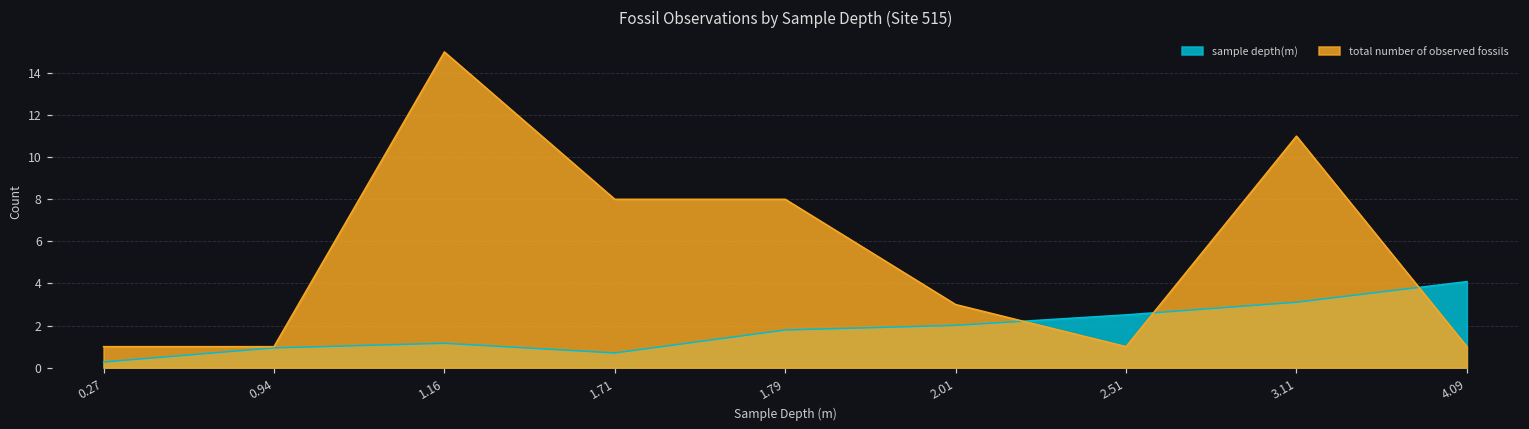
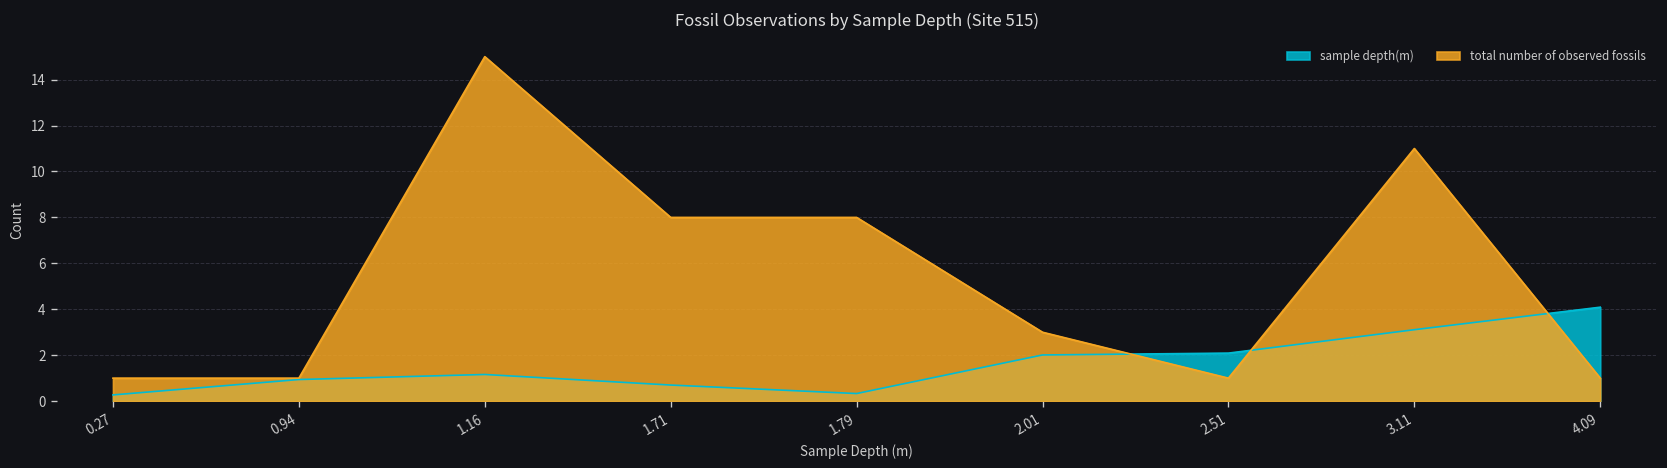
  {
    "sample depth(m)": {
      "0.27": 0.3,
      "1.16": 1.2,
      "1.71": 0.7,
-     "1.79": 1.8,
+     "1.79": 0.3,
      "2.01": 2.0,
-     "2.51": 2.5,
+     "2.51": 2.1,
      "3.11": 3.1,
      "4.09": 4.1
    },
    "total number of observed fossils": {
      "0.27": 1.0,
      "1.16": 15.0,
      "1.71": 8.0,
      "1.79": 8.0,
      "2.01": 3.0,
      "2.51": 1.0,
      "3.11": 11.0,
      "4.09": 1.0
    }
  }
